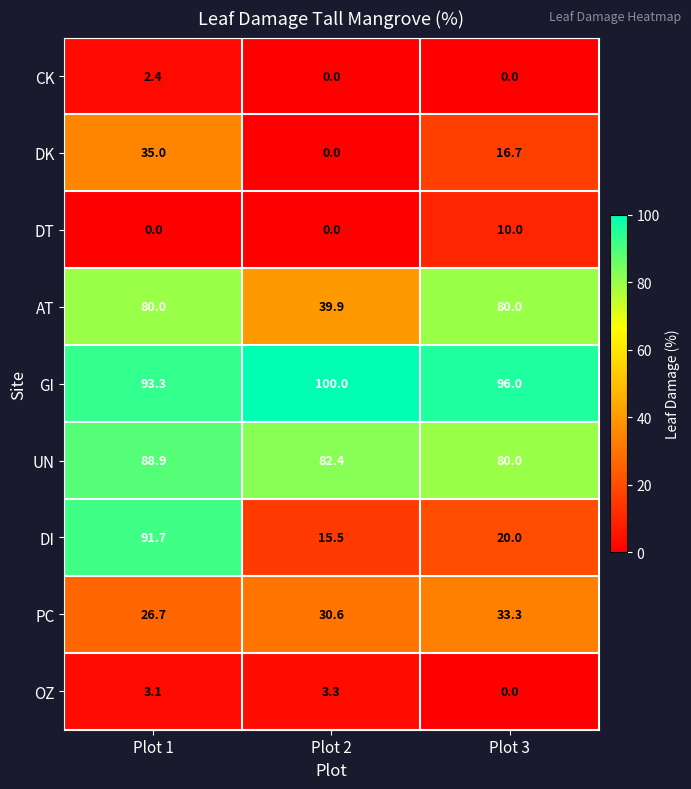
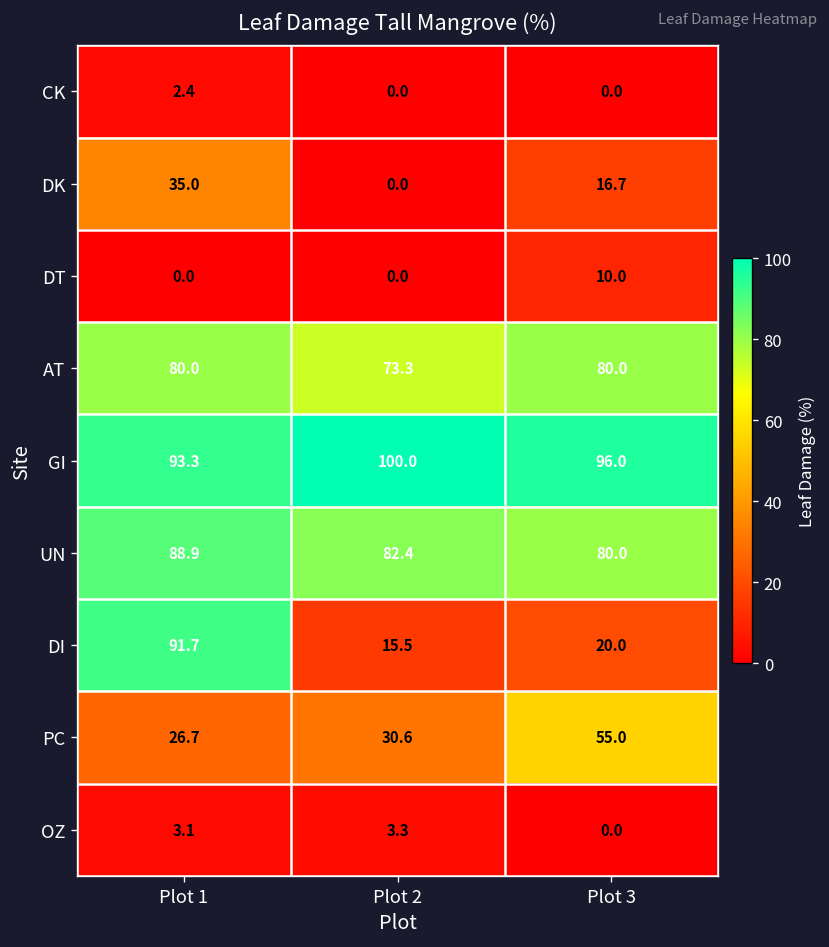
  {
    "CK": {
      "Plot 1": 2.4,
      "Plot 2": 0.0,
      "Plot 3": 0.0
    },
    "DK": {
      "Plot 1": 35.0,
      "Plot 2": 0.0,
      "Plot 3": 16.7
    },
    "DT": {
      "Plot 1": 0.0,
      "Plot 2": 0.0,
      "Plot 3": 10.0
    },
    "AT": {
      "Plot 1": 80.0,
-     "Plot 2": 39.9,
+     "Plot 2": 73.3,
      "Plot 3": 80.0
    },
    "GI": {
      "Plot 1": 93.3,
      "Plot 2": 100.0,
      "Plot 3": 96.0
    },
    "UN": {
      "Plot 1": 88.9,
      "Plot 2": 82.4,
      "Plot 3": 80.0
    },
    "DI": {
      "Plot 1": 91.7,
      "Plot 2": 15.5,
      "Plot 3": 20.0
    },
    "PC": {
      "Plot 1": 26.7,
      "Plot 2": 30.6,
-     "Plot 3": 33.3
+     "Plot 3": 55.0
    },
    "OZ": {
      "Plot 1": 3.1,
      "Plot 2": 3.3,
      "Plot 3": 0.0
    }
  }
